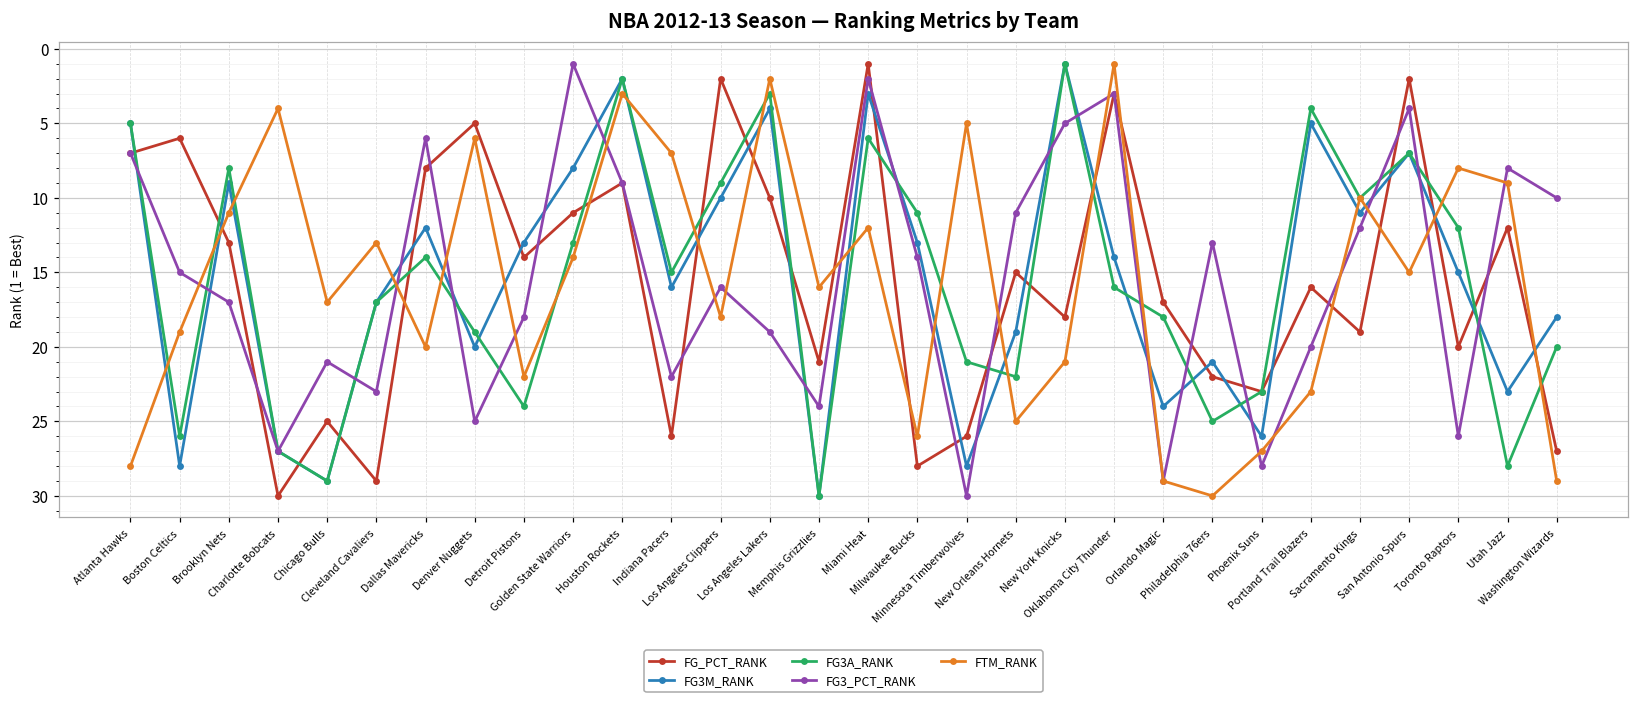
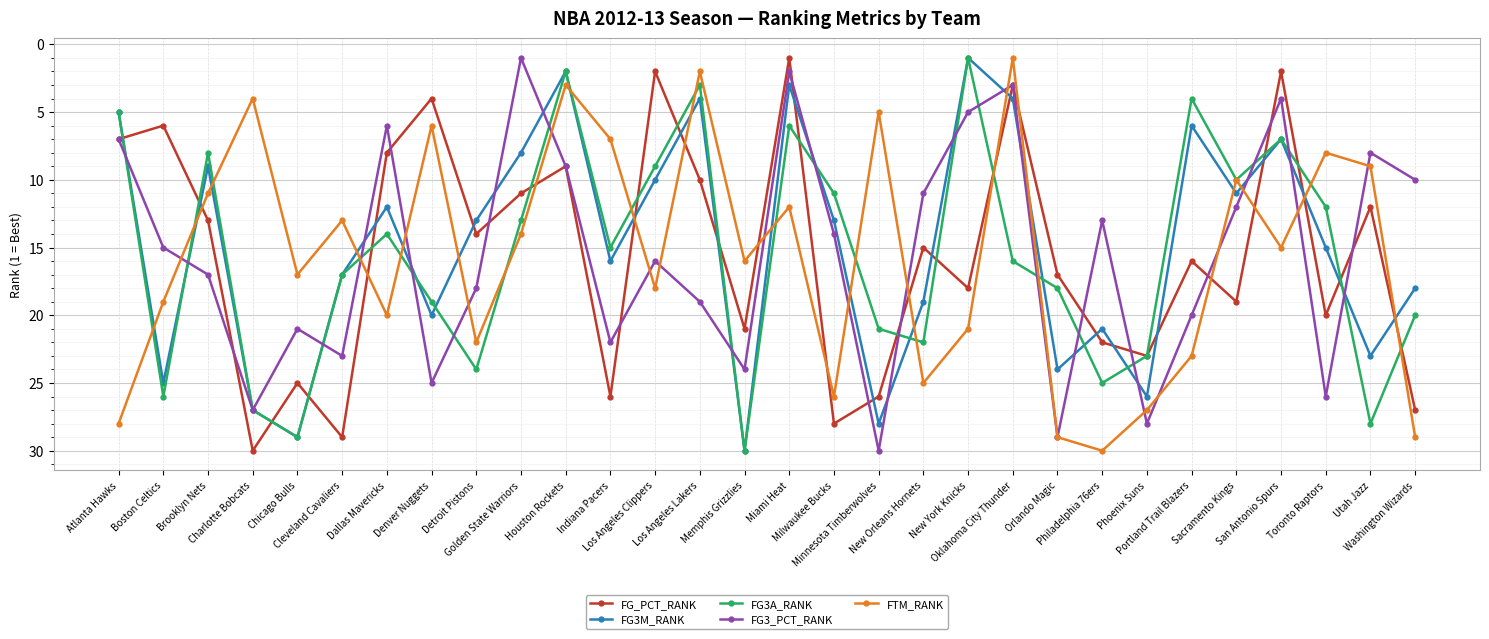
  {
    "FG_PCT_RANK": {
      "Boston Celtics": 6,
      "Brooklyn Nets": 13,
      "Charlotte Bobcats": 30,
      "Chicago Bulls": 25,
      "Cleveland Cavaliers": 29,
      "Dallas Mavericks": 8,
-     "Denver Nuggets": 5,
+     "Denver Nuggets": 4,
      "Detroit Pistons": 14,
      "Golden State Warriors": 11,
      "Indiana Pacers": 26,
      "Los Angeles Clippers": 2,
      "Los Angeles Lakers": 10,
      "Memphis Grizzlies": 21,
      "Miami Heat": 1,
      "Milwaukee Bucks": 28,
      "Minnesota Timberwolves": 26,
      "New Orleans Hornets": 15,
      "New York Knicks": 18,
      "Orlando Magic": 17,
      "Philadelphia 76ers": 22,
      "Portland Trail Blazers": 16,
      "Sacramento Kings": 19,
      "San Antonio Spurs": 2,
      "Toronto Raptors": 20,
      "Utah Jazz": 12,
      "Washington Wizards": 27
    },
    "FG3M_RANK": {
-     "Boston Celtics": 28,
+     "Boston Celtics": 25,
      "Brooklyn Nets": 9,
      "Dallas Mavericks": 12,
      "Denver Nuggets": 20,
      "Detroit Pistons": 13,
      "Golden State Warriors": 8,
      "Indiana Pacers": 16,
      "Los Angeles Clippers": 10,
      "Los Angeles Lakers": 4,
      "Miami Heat": 3,
      "Milwaukee Bucks": 13,
      "Minnesota Timberwolves": 28,
      "New Orleans Hornets": 19,
-     "Oklahoma City Thunder": 14,
+     "Oklahoma City Thunder": 4,
      "Orlando Magic": 24,
      "Philadelphia 76ers": 21,
      "Phoenix Suns": 26,
-     "Portland Trail Blazers": 5,
+     "Portland Trail Blazers": 6,
      "Sacramento Kings": 11,
      "Toronto Raptors": 15,
      "Utah Jazz": 23,
      "Washington Wizards": 18
    },
    "FG3A_RANK": {
      "Boston Celtics": 26,
      "Brooklyn Nets": 8,
      "Dallas Mavericks": 14,
      "Denver Nuggets": 19,
      "Detroit Pistons": 24,
      "Golden State Warriors": 13,
      "Indiana Pacers": 15,
      "Los Angeles Clippers": 9,
      "Los Angeles Lakers": 3,
      "Miami Heat": 6,
      "Milwaukee Bucks": 11,
      "Minnesota Timberwolves": 21,
      "New Orleans Hornets": 22,
      "Oklahoma City Thunder": 16,
      "Orlando Magic": 18,
      "Philadelphia 76ers": 25,
      "Portland Trail Blazers": 4,
      "Toronto Raptors": 12,
      "Utah Jazz": 28,
      "Washington Wizards": 20
    },
    "FG3_PCT_RANK": {
      "Boston Celtics": 15,
      "Brooklyn Nets": 17,
      "Chicago Bulls": 21,
      "Cleveland Cavaliers": 23,
      "Dallas Mavericks": 6,
      "Denver Nuggets": 25,
      "Detroit Pistons": 18,
      "Golden State Warriors": 1,
      "Indiana Pacers": 22,
      "Los Angeles Clippers": 16,
      "Los Angeles Lakers": 19,
      "Memphis Grizzlies": 24,
      "Miami Heat": 2,
      "Milwaukee Bucks": 14,
      "Minnesota Timberwolves": 30,
      "New Orleans Hornets": 11,
      "New York Knicks": 5,
      "Philadelphia 76ers": 13,
      "Phoenix Suns": 28,
      "Portland Trail Blazers": 20,
      "Sacramento Kings": 12,
      "San Antonio Spurs": 4,
      "Toronto Raptors": 26,
      "Utah Jazz": 8,
      "Washington Wizards": 10
    },
    "FTM_RANK": {
      "Atlanta Hawks": 28,
      "Boston Celtics": 19,
      "Brooklyn Nets": 11,
      "Charlotte Bobcats": 4,
      "Chicago Bulls": 17,
      "Cleveland Cavaliers": 13,
      "Dallas Mavericks": 20,
      "Denver Nuggets": 6,
      "Detroit Pistons": 22,
      "Golden State Warriors": 14,
      "Houston Rockets": 3,
      "Indiana Pacers": 7,
      "Los Angeles Clippers": 18,
      "Los Angeles Lakers": 2,
      "Memphis Grizzlies": 16,
      "Miami Heat": 12,
      "Milwaukee Bucks": 26,
      "Minnesota Timberwolves": 5,
      "New Orleans Hornets": 25,
      "New York Knicks": 21,
      "Oklahoma City Thunder": 1,
      "Philadelphia 76ers": 30,
      "Phoenix Suns": 27,
      "Portland Trail Blazers": 23,
      "San Antonio Spurs": 15,
      "Toronto Raptors": 8,
      "Utah Jazz": 9,
      "Washington Wizards": 29
    }
  }
